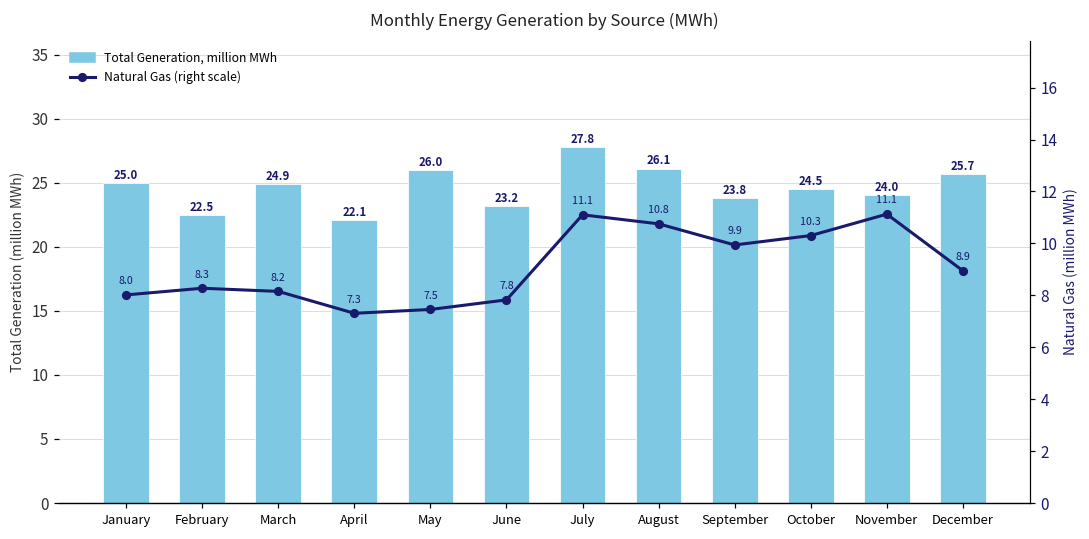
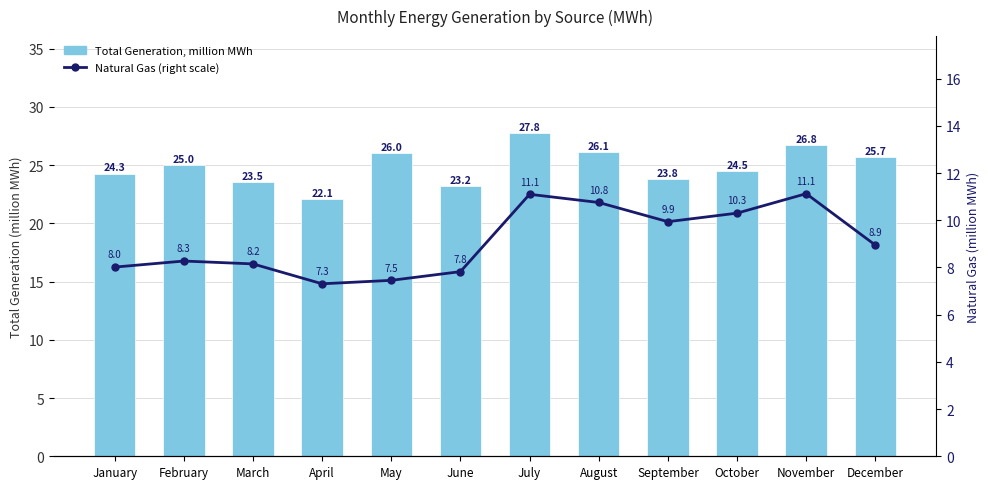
  {
    "Total Generation, million MWh": {
-     "January": 25.0,
-     "February": 22.5,
-     "March": 24.9,
+     "January": 24.3,
+     "February": 25.0,
+     "March": 23.5,
      "April": 22.1,
      "May": 26.0,
      "June": 23.2,
      "July": 27.8,
      "August": 26.1,
      "September": 23.8,
      "October": 24.5,
-     "November": 24.0,
+     "November": 26.8,
      "December": 25.7
    }
  }
